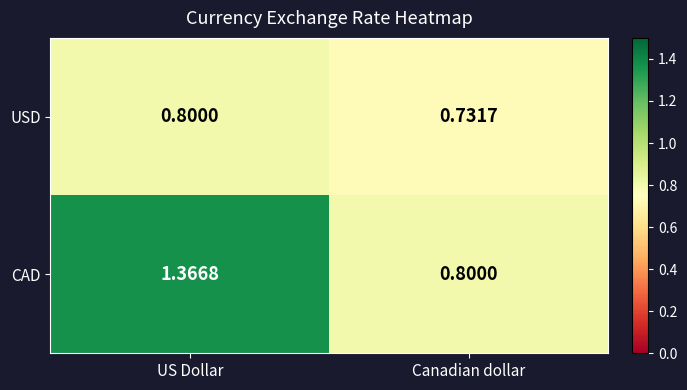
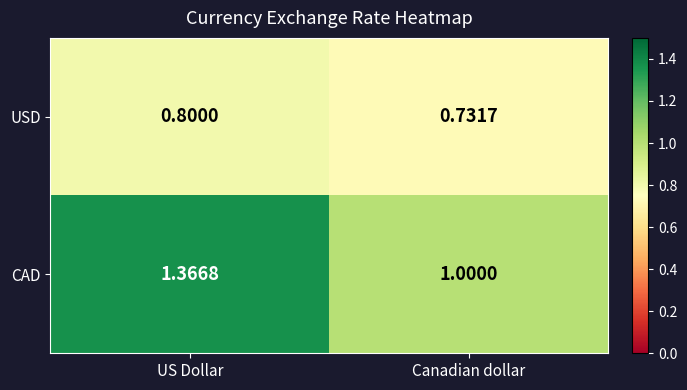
  {
    "USD": {
      "US Dollar": 0.8000,
      "Canadian dollar": 0.7317
    },
    "CAD": {
      "US Dollar": 1.3668,
-     "Canadian dollar": 0.8000
+     "Canadian dollar": 1.0000
    }
  }
